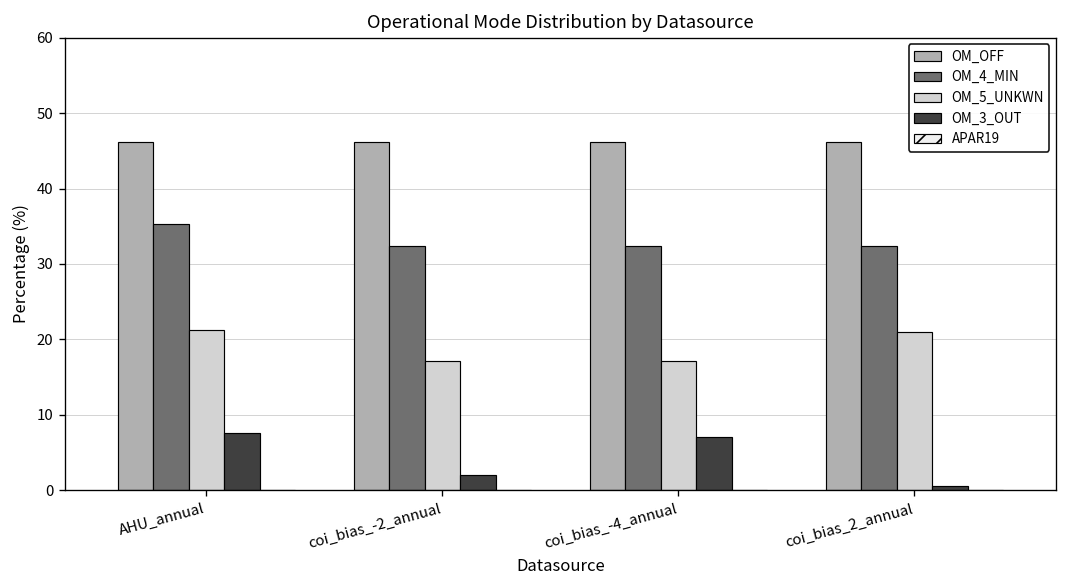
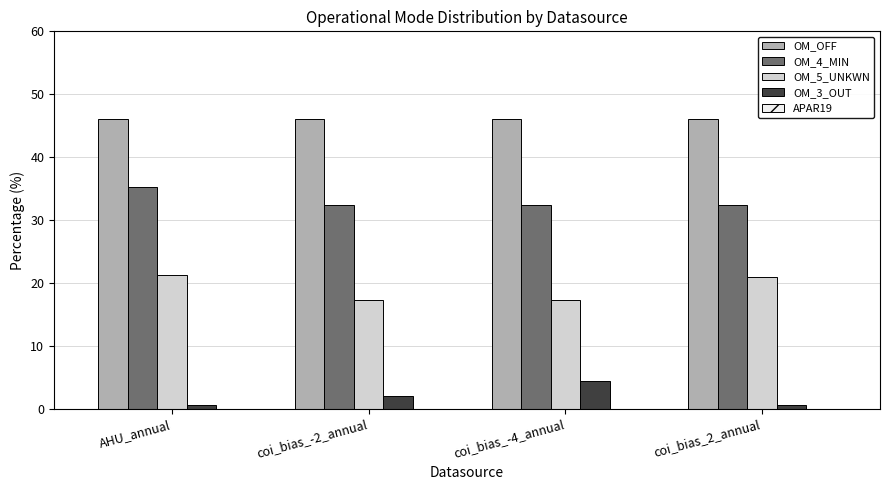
  {
    "OM_OFF": {
      "AHU_annual": 46,
      "coi_bias_-2_annual": 46,
      "coi_bias_-4_annual": 46,
      "coi_bias_2_annual": 46
    },
    "OM_4_MIN": {
      "AHU_annual": 35,
      "coi_bias_-2_annual": 32,
      "coi_bias_-4_annual": 32,
      "coi_bias_2_annual": 32
    },
    "OM_3_OUT": {
-     "AHU_annual": 8,
+     "AHU_annual": 1,
      "coi_bias_-2_annual": 2,
-     "coi_bias_-4_annual": 7,
+     "coi_bias_-4_annual": 4,
      "coi_bias_2_annual": 1
    }
  }
